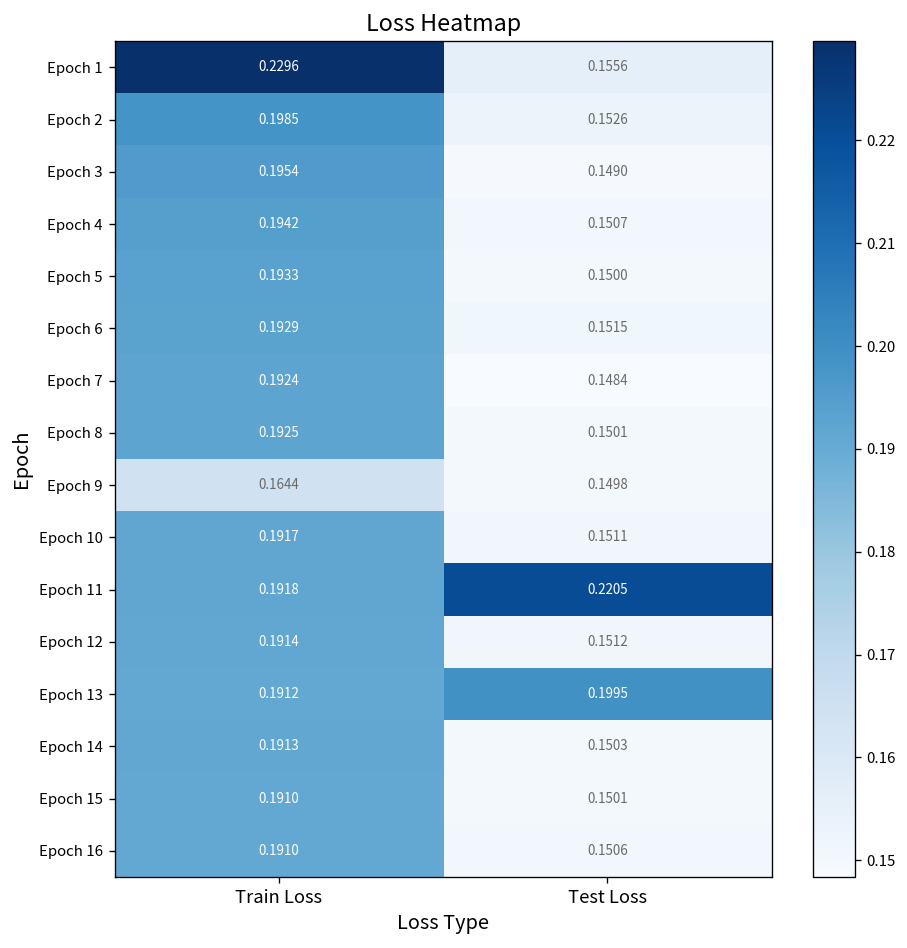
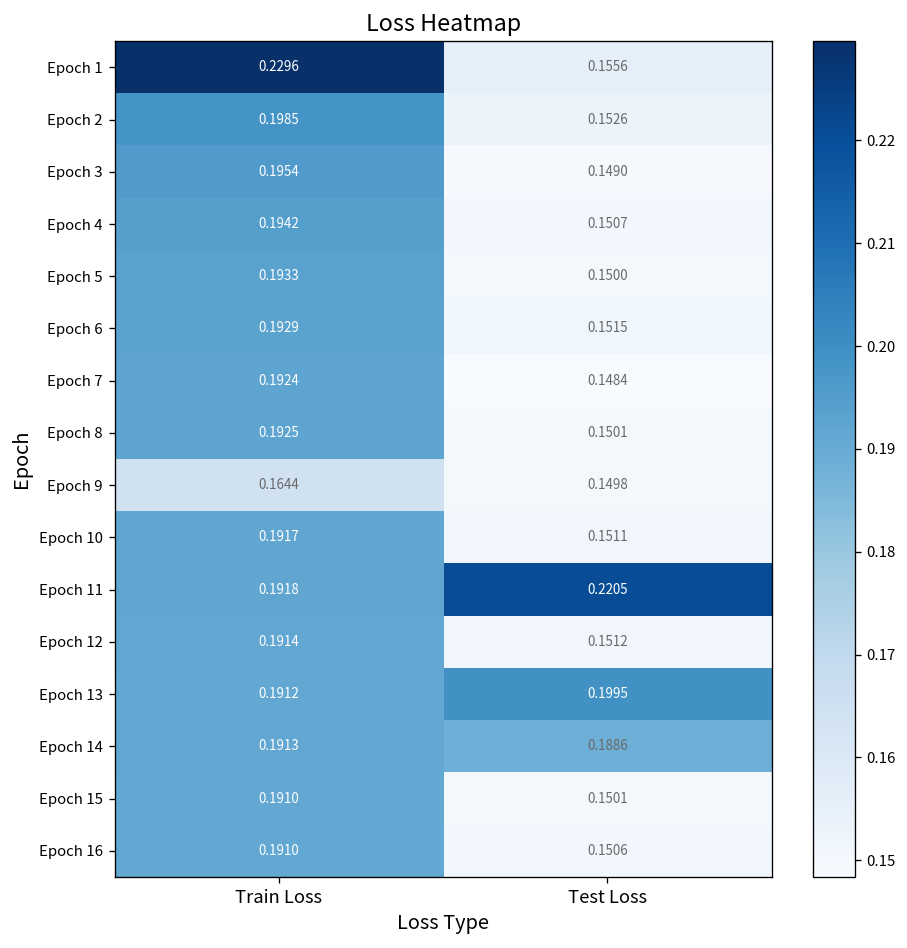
  {
    "Epoch 1": {
      "Train Loss": 0.2296,
      "Test Loss": 0.1556
    },
    "Epoch 2": {
      "Train Loss": 0.1985,
      "Test Loss": 0.1526
    },
    "Epoch 3": {
      "Train Loss": 0.1954,
      "Test Loss": 0.1490
    },
    "Epoch 4": {
      "Train Loss": 0.1942,
      "Test Loss": 0.1507
    },
    "Epoch 5": {
      "Train Loss": 0.1933,
      "Test Loss": 0.1500
    },
    "Epoch 6": {
      "Train Loss": 0.1929,
      "Test Loss": 0.1515
    },
    "Epoch 7": {
      "Train Loss": 0.1924,
      "Test Loss": 0.1484
    },
    "Epoch 8": {
      "Train Loss": 0.1925,
      "Test Loss": 0.1501
    },
    "Epoch 9": {
      "Train Loss": 0.1644,
      "Test Loss": 0.1498
    },
    "Epoch 10": {
      "Train Loss": 0.1917,
      "Test Loss": 0.1511
    },
    "Epoch 11": {
      "Train Loss": 0.1918,
      "Test Loss": 0.2205
    },
    "Epoch 12": {
      "Train Loss": 0.1914,
      "Test Loss": 0.1512
    },
    "Epoch 13": {
      "Train Loss": 0.1912,
      "Test Loss": 0.1995
    },
    "Epoch 14": {
      "Train Loss": 0.1913,
-     "Test Loss": 0.1503
+     "Test Loss": 0.1886
    },
    "Epoch 15": {
      "Train Loss": 0.1910,
      "Test Loss": 0.1501
    },
    "Epoch 16": {
      "Train Loss": 0.1910,
      "Test Loss": 0.1506
    }
  }
